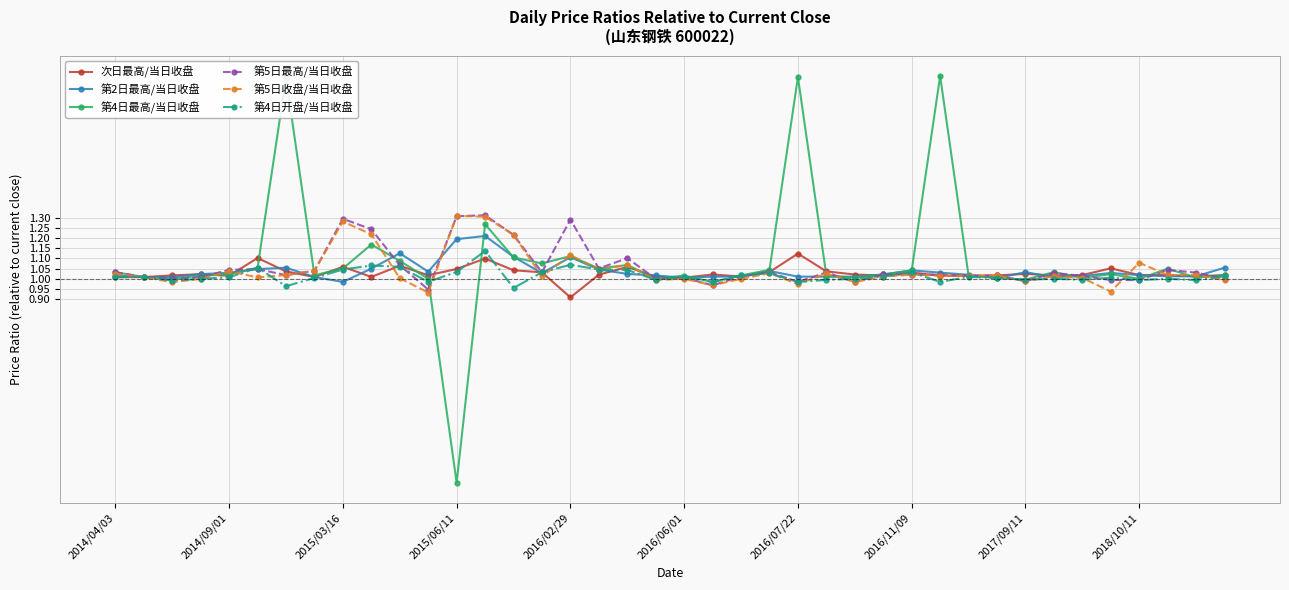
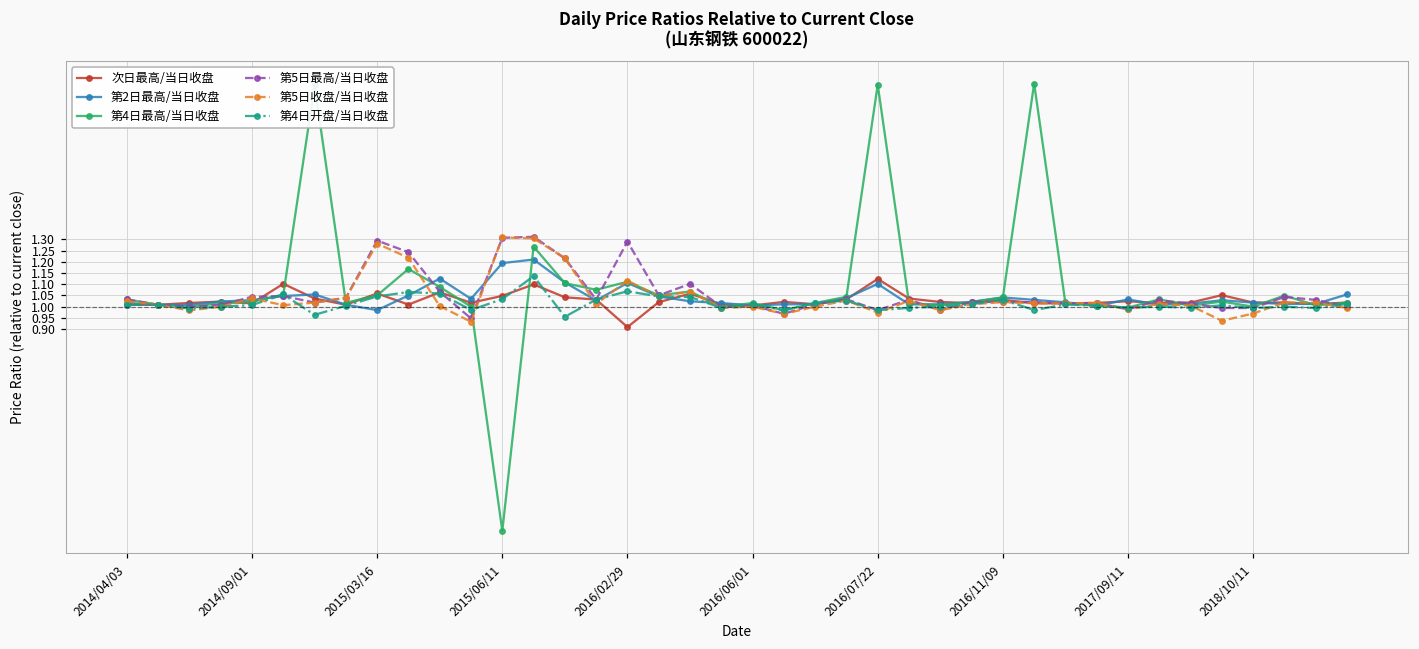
  {
    "次日最高/当日收盘": {
      "2015/06/11": 1.05,
      "2016/02/29": 0.91,
      "2016/07/22": 1.12
    },
    "第2日最高/当日收盘": {
      "2015/03/16": 0.98,
      "2015/06/11": 1.19,
-     "2016/07/22": 1.01
+     "2016/07/22": 1.10
    },
    "第5日最高/当日收盘": {
      "2015/03/16": 1.29,
      "2016/02/29": 1.29
    },
    "第5日收盘/当日收盘": {
      "2015/03/16": 1.28,
-     "2018/10/11": 1.08
+     "2018/10/11": 0.97
    }
  }
